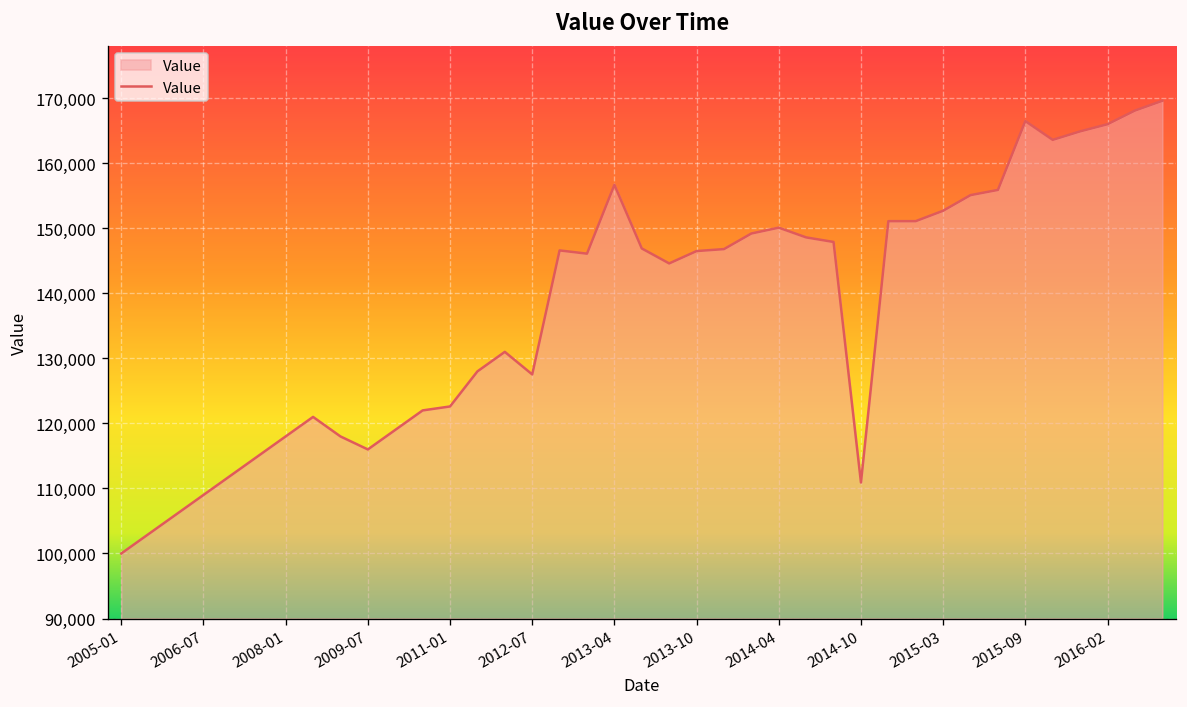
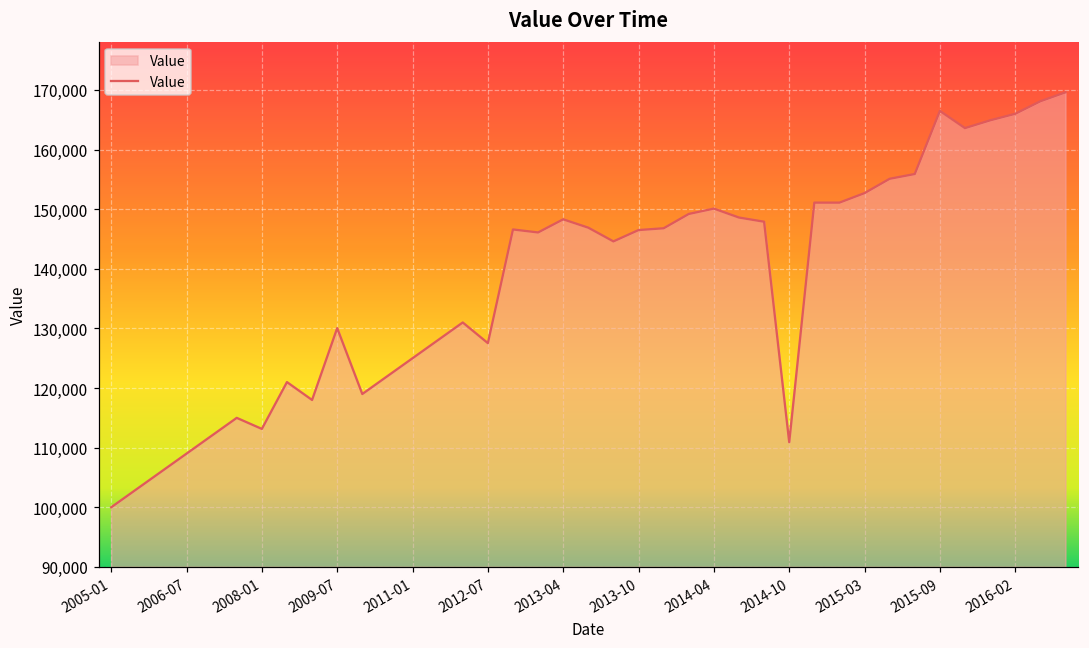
  {
    "2005-01": "100,000",
    "2006-07": "109,000",
-   "2008-01": "118,000",
-   "2009-07": "116,000",
-   "2011-01": "123,000",
+   "2008-01": "113,000",
+   "2009-07": "130,000",
+   "2011-01": "125,000",
    "2012-07": "128,000",
-   "2013-04": "157,000",
+   "2013-04": "148,000",
    "2013-10": "147,000",
    "2014-04": "150,000",
    "2014-10": "111,000",
    "2015-03": "153,000",
    "2015-09": "166,000",
    "2016-02": "166,000"
  }
